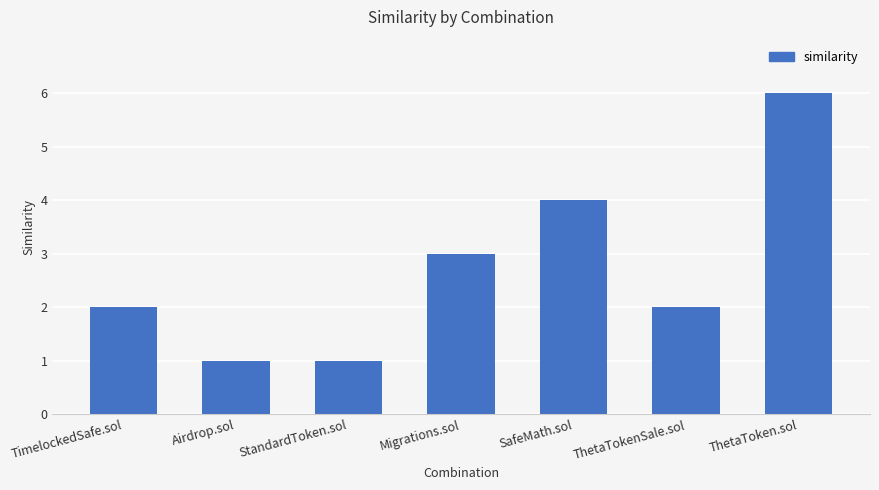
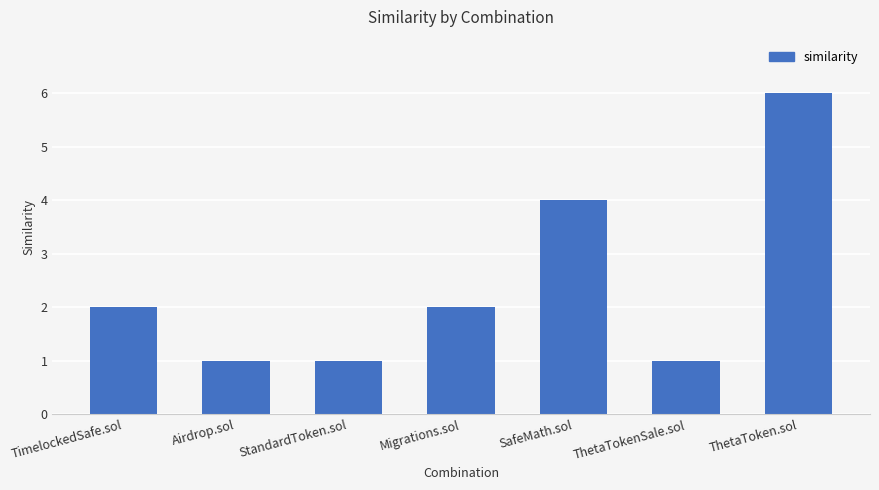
  {
    "TimelockedSafe.sol": 2,
    "Airdrop.sol": 1,
    "StandardToken.sol": 1,
-   "Migrations.sol": 3,
+   "Migrations.sol": 2,
    "SafeMath.sol": 4,
-   "ThetaTokenSale.sol": 2,
+   "ThetaTokenSale.sol": 1,
    "ThetaToken.sol": 6
  }
